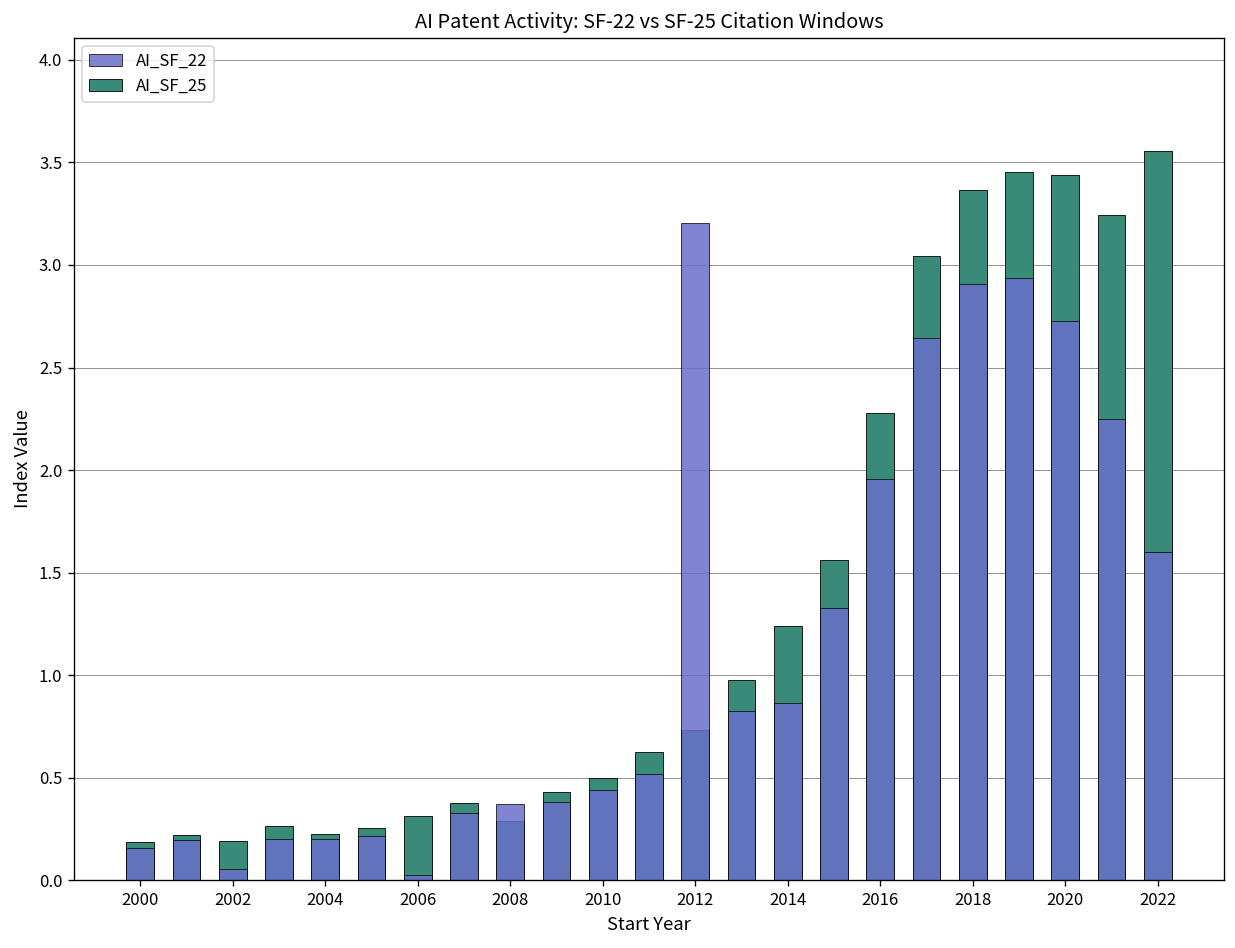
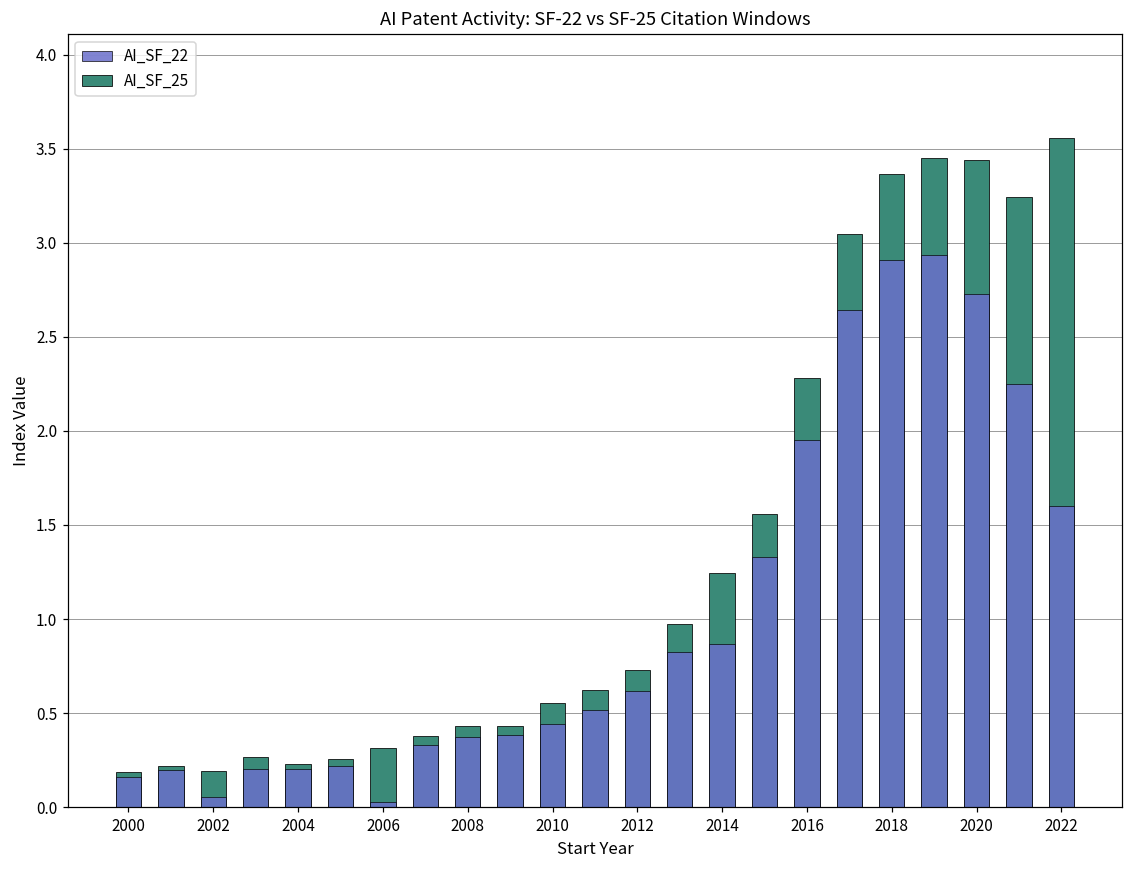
  {
    "AI_SF_25": {
      "2000": 0.19,
      "2002": 0.19,
      "2004": 0.23,
      "2006": 0.31,
-     "2008": 0.29,
-     "2010": 0.50,
+     "2008": 0.43,
+     "2010": 0.56,
      "2014": 1.24,
      "2016": 2.28,
      "2018": 3.36,
      "2020": 3.44,
      "2022": 3.56
    },
    "AI_SF_22": {
-     "2012": 3.20
+     "2012": 0.62
    }
  }
